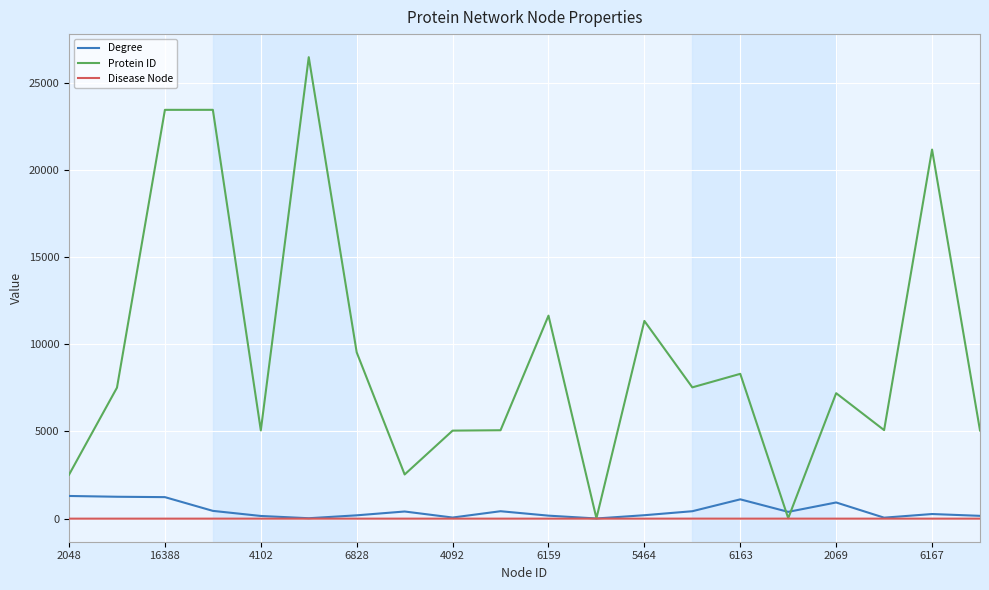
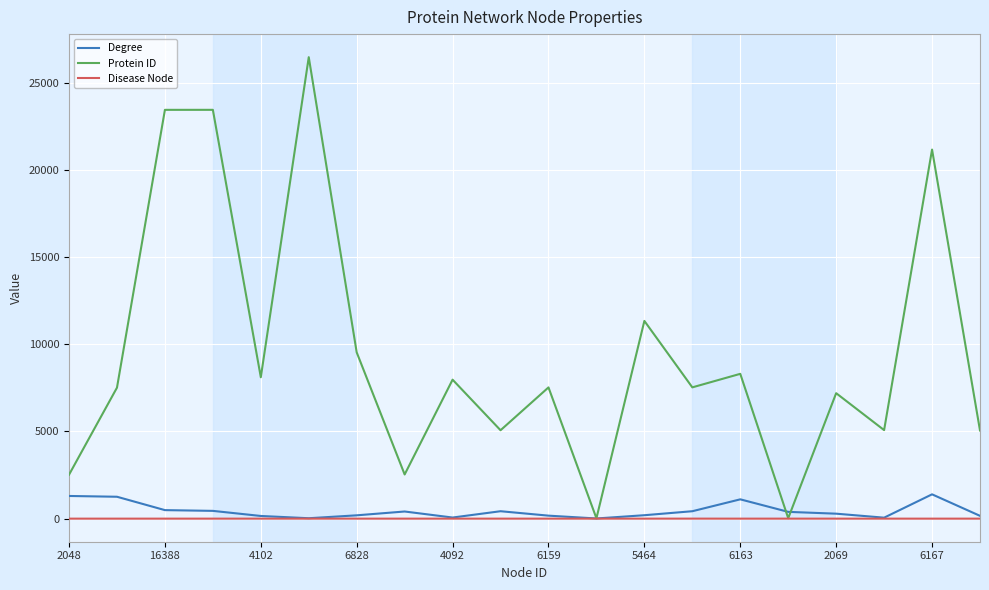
  {
    "Degree": {
      "2048": 1300,
-     "16388": 1200,
+     "16388": 500,
      "4102": 200,
      "6828": 200,
      "6159": 200,
      "5464": 200,
      "6163": 1100,
-     "2069": 900,
-     "6167": 300
+     "2069": 300,
+     "6167": 1400
    },
    "Protein ID": {
      "2048": 2500,
      "16388": 23500,
-     "4102": 5100,
+     "4102": 8100,
      "6828": 9500,
-     "4092": 5000,
-     "6159": 11600,
+     "4092": 8000,
+     "6159": 7500,
      "5464": 11300,
      "6163": 8300,
      "2069": 7200,
      "6167": 21200
    },
    "Disease Node": {
      "2048": 0,
      "16388": 0,
      "4102": 0,
      "6828": 0,
      "6159": 0,
      "5464": 0,
      "6163": 0,
      "2069": 0,
      "6167": 0
    }
  }
